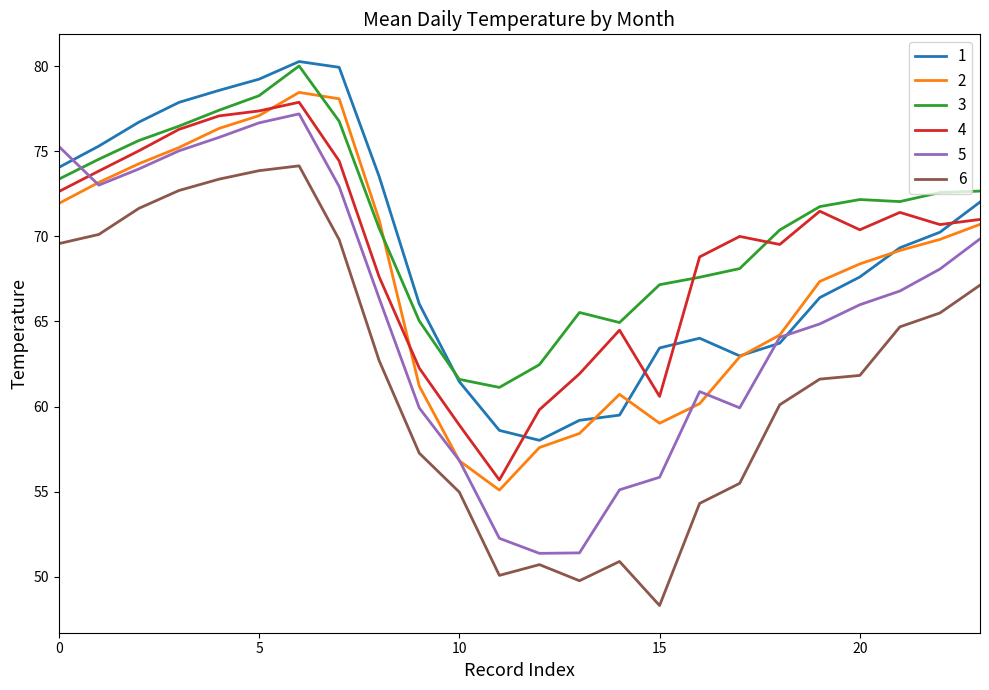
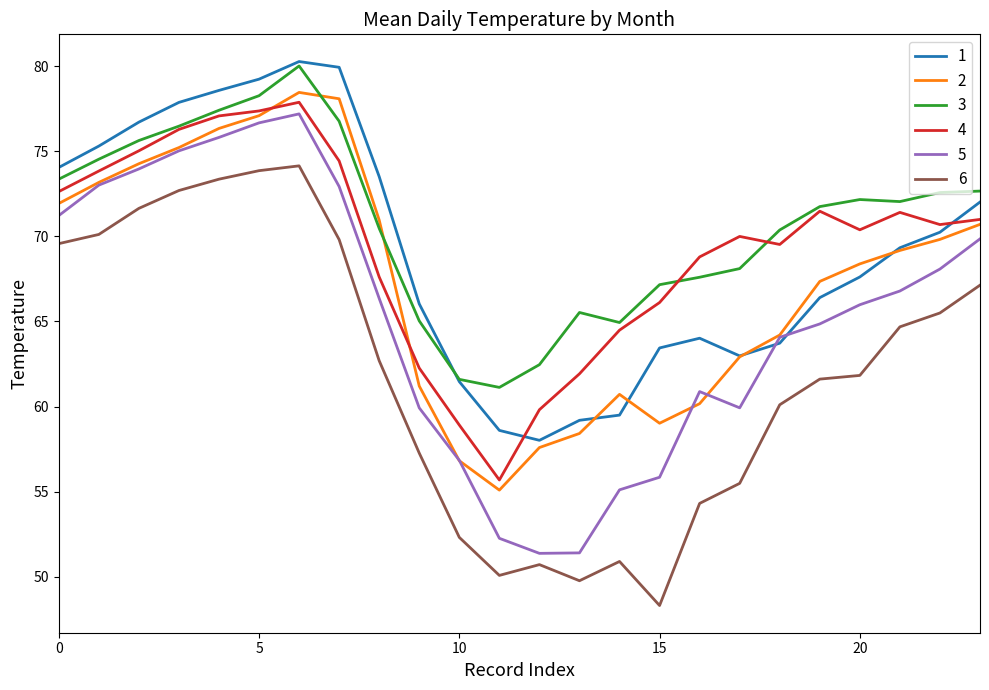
  {
    "1": {
      "0": 74.1,
      "5": 79.2,
      "15": 63.4,
      "20": 67.6
    },
    "2": {
      "0": 71.9,
      "5": 77.1,
      "15": 59.0,
      "20": 68.4
    },
    "3": {
      "0": 73.4,
      "5": 78.3,
      "15": 67.2,
      "20": 72.2
    },
    "4": {
      "0": 72.6,
      "5": 77.4,
      "10": 58.9,
-     "15": 60.6,
+     "15": 66.1,
      "20": 70.4
    },
    "5": {
-     "0": 75.3,
+     "0": 71.2,
      "5": 76.7,
      "15": 55.8,
      "20": 66.0
    },
    "6": {
      "0": 69.6,
      "5": 73.9,
-     "10": 55.0,
+     "10": 52.3,
      "15": 48.3,
      "20": 61.8
    }
  }
